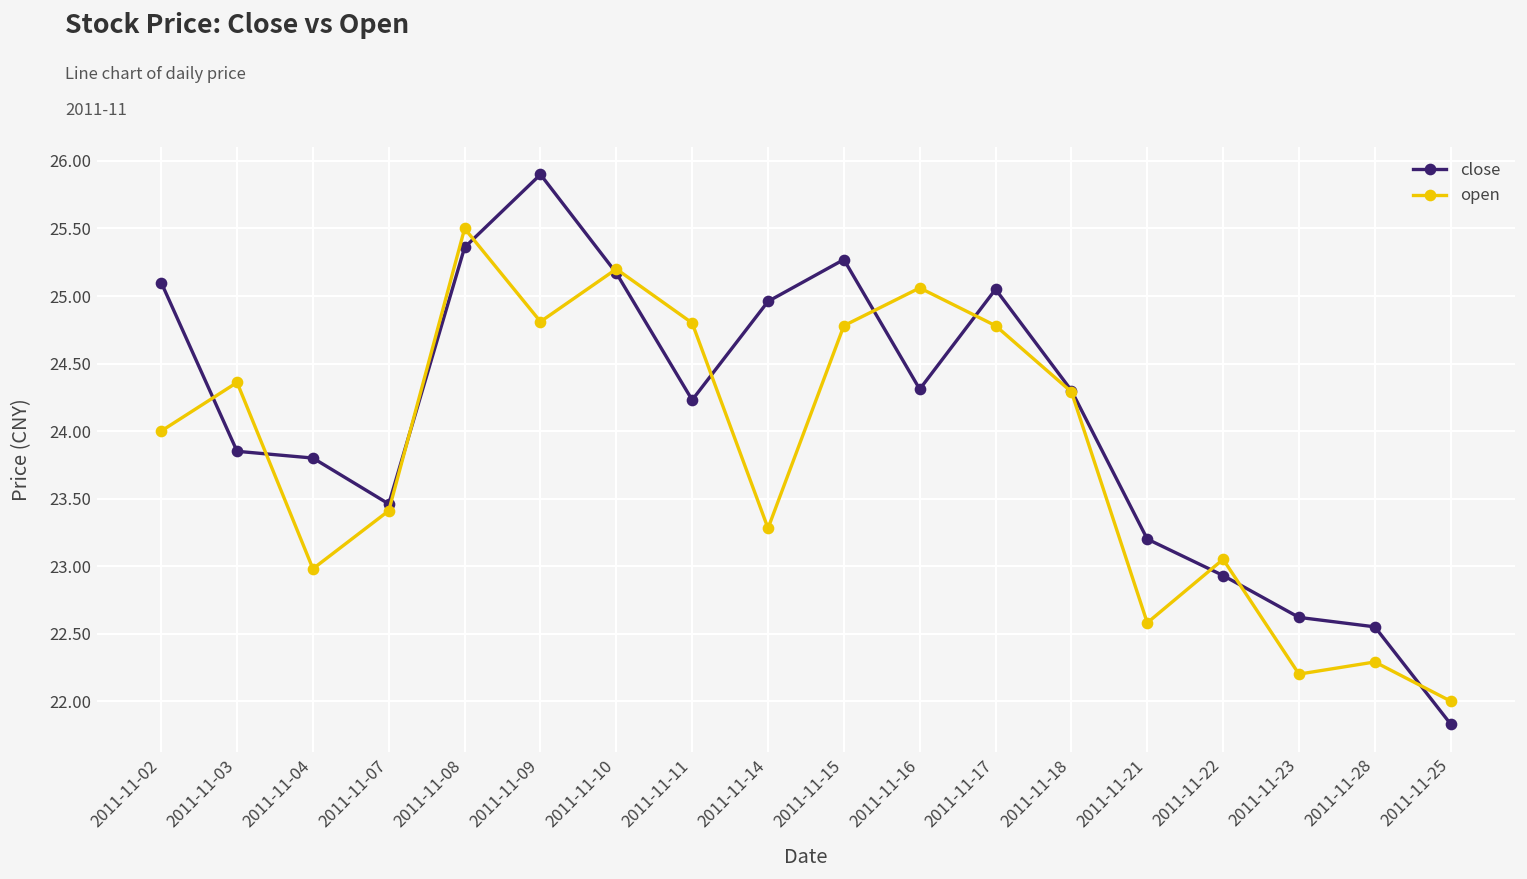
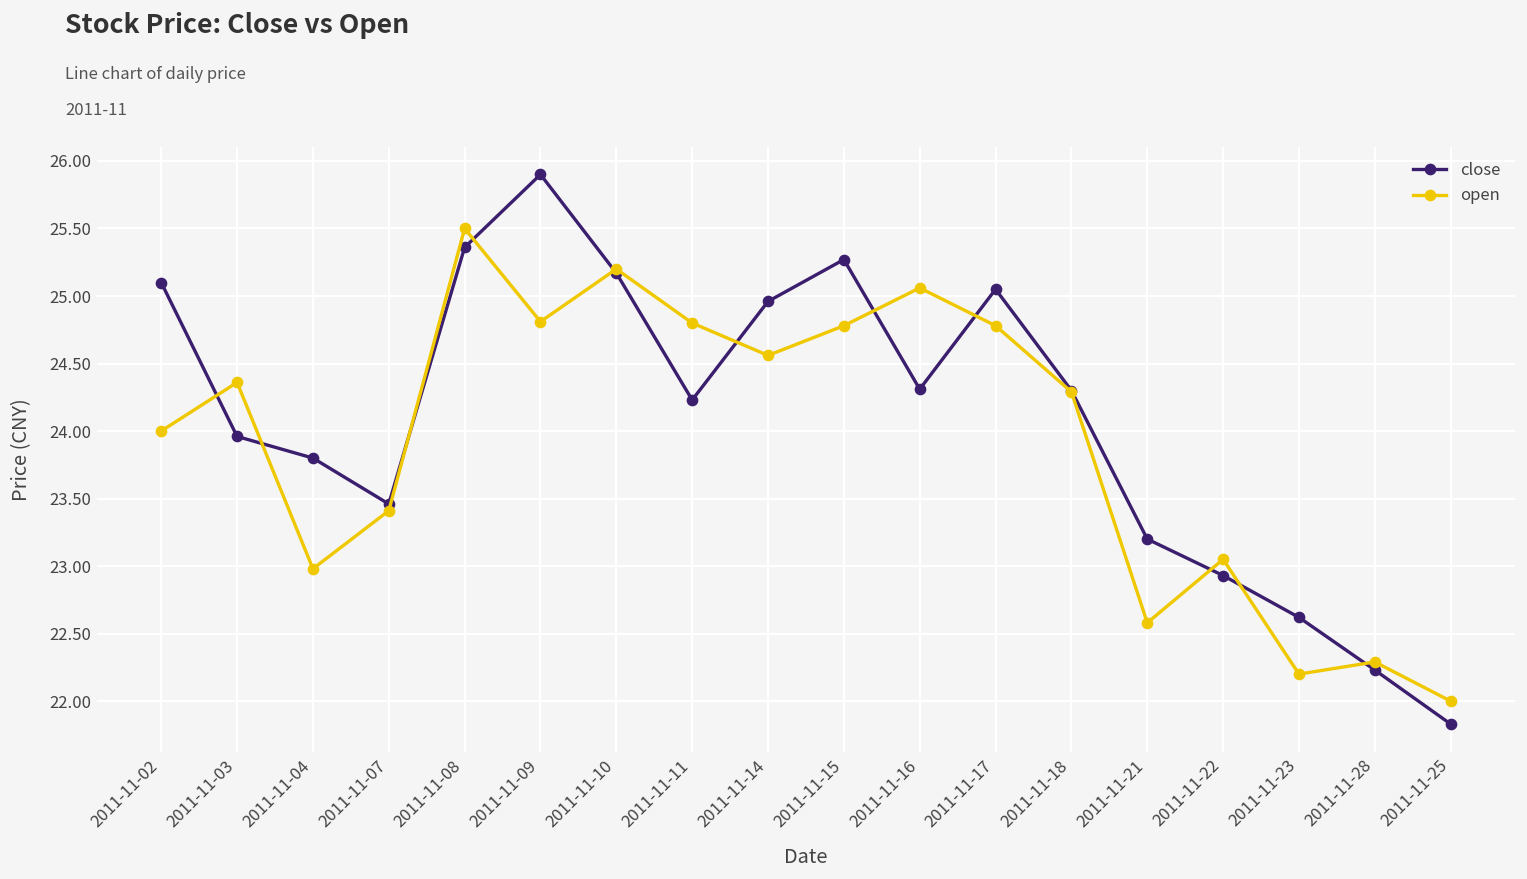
  {
    "close": {
      "2011-11-02": 25.10,
-     "2011-11-03": 23.85,
+     "2011-11-03": 23.96,
      "2011-11-04": 23.80,
      "2011-11-07": 23.46,
      "2011-11-08": 25.36,
      "2011-11-09": 25.90,
      "2011-11-10": 25.17,
      "2011-11-11": 24.23,
      "2011-11-14": 24.96,
      "2011-11-15": 25.27,
      "2011-11-16": 24.31,
      "2011-11-17": 25.05,
      "2011-11-21": 23.20,
      "2011-11-22": 22.93,
      "2011-11-23": 22.62,
-     "2011-11-28": 22.55,
+     "2011-11-28": 22.23,
      "2011-11-25": 21.83
    },
    "open": {
      "2011-11-02": 24.00,
      "2011-11-03": 24.36,
      "2011-11-04": 22.98,
      "2011-11-07": 23.41,
      "2011-11-08": 25.50,
      "2011-11-09": 24.81,
      "2011-11-10": 25.20,
      "2011-11-11": 24.80,
-     "2011-11-14": 23.28,
+     "2011-11-14": 24.56,
      "2011-11-15": 24.78,
      "2011-11-16": 25.06,
      "2011-11-17": 24.78,
      "2011-11-21": 22.58,
      "2011-11-22": 23.05,
      "2011-11-23": 22.20,
      "2011-11-28": 22.29,
      "2011-11-25": 22.00
    }
  }
